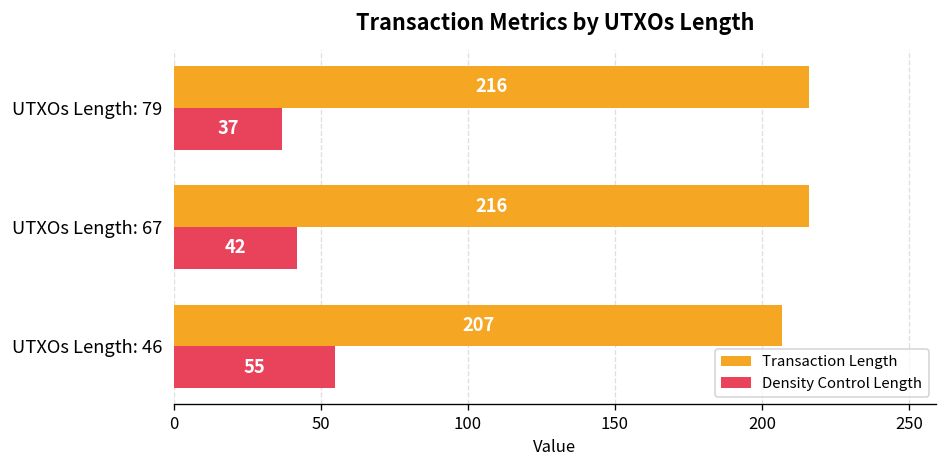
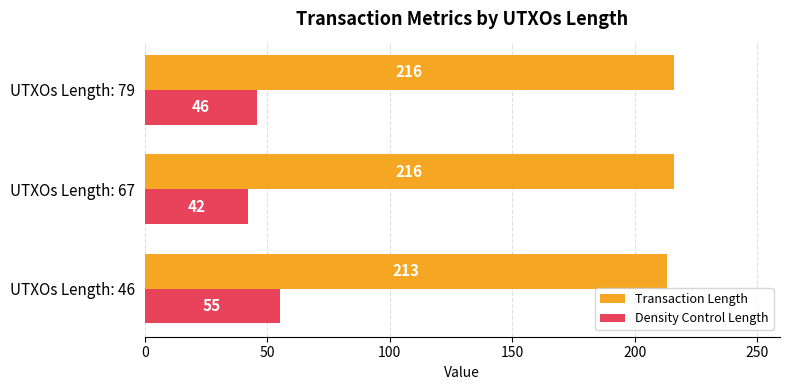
  {
    "Transaction Length": {
      "UTXOs Length: 79": 216,
      "UTXOs Length: 67": 216,
-     "UTXOs Length: 46": 207
+     "UTXOs Length: 46": 213
    },
    "Density Control Length": {
-     "UTXOs Length: 79": 37,
+     "UTXOs Length: 79": 46,
      "UTXOs Length: 67": 42,
      "UTXOs Length: 46": 55
    }
  }
